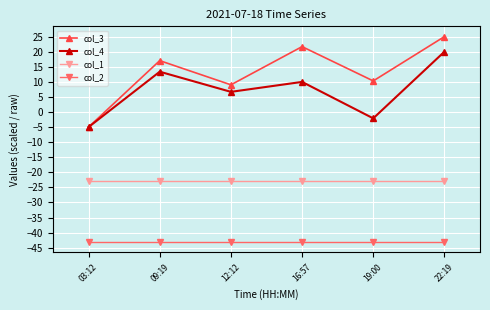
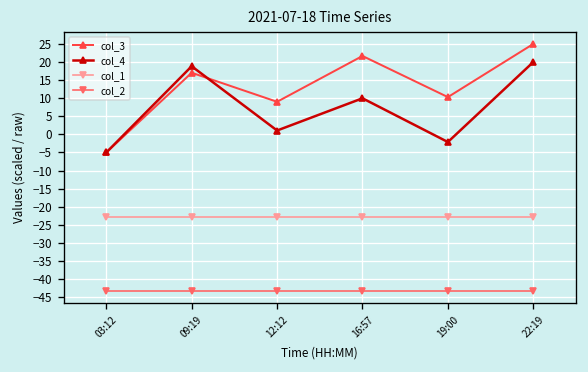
  {
    "col_4": {
-     "09:19": 13,
-     "12:12": 7,
+     "09:19": 19,
+     "12:12": 1,
      "16:57": 10,
      "19:00": -2,
      "22:19": 20
    },
    "col_1": {
      "03:12": -23,
      "09:19": -23,
      "12:12": -23,
      "16:57": -23,
      "19:00": -23,
      "22:19": -23
    }
  }
